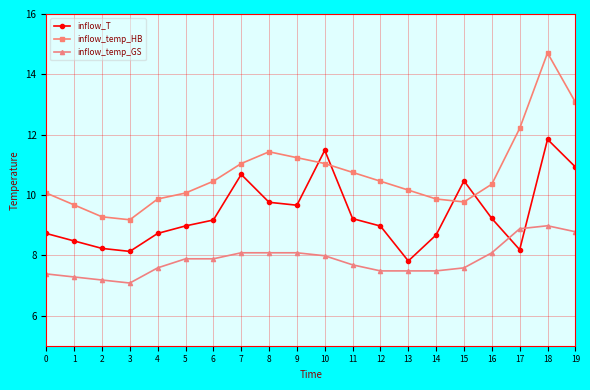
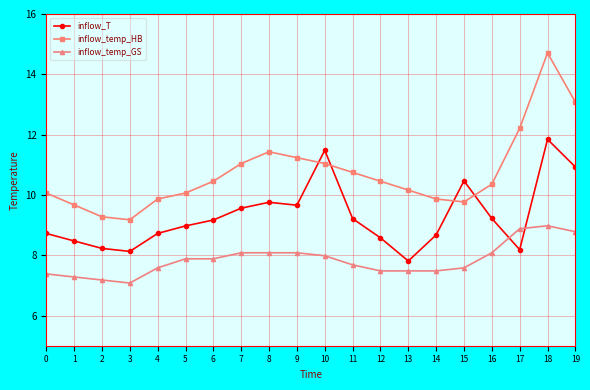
  {
    "inflow_T": {
      "0": 8.7,
      "1": 8.5,
      "2": 8.2,
      "3": 8.1,
      "4": 8.7,
      "5": 9.0,
      "6": 9.2,
-     "7": 10.7,
+     "7": 9.6,
      "8": 9.8,
      "9": 9.7,
      "10": 11.5,
      "11": 9.2,
-     "12": 9.0,
+     "12": 8.6,
      "13": 7.8,
      "14": 8.7,
      "15": 10.5,
      "16": 9.2,
      "17": 8.2,
      "18": 11.8,
      "19": 10.9
    }
  }
